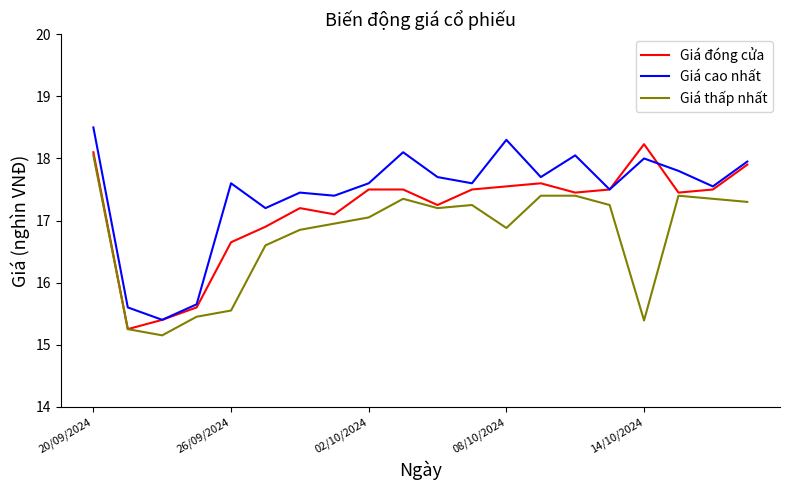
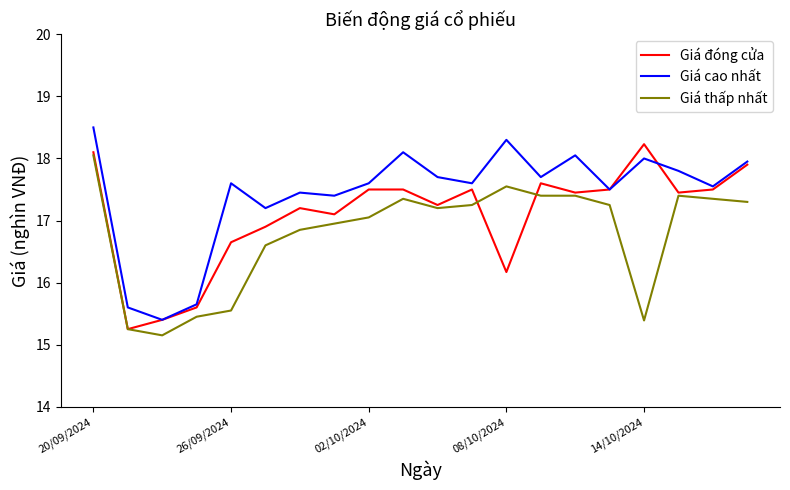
  {
    "Giá đóng cửa": {
      "20/09/2024": 18.1,
      "26/09/2024": 16.7,
      "02/10/2024": 17.5,
-     "08/10/2024": 17.6,
+     "08/10/2024": 16.2,
      "14/10/2024": 18.2
    },
    "Giá cao nhất": {
      "20/09/2024": 18.5,
      "26/09/2024": 17.6,
      "02/10/2024": 17.6,
      "08/10/2024": 18.3,
      "14/10/2024": 18.0
    },
    "Giá thấp nhất": {
      "20/09/2024": 18.1,
      "26/09/2024": 15.6,
      "02/10/2024": 17.1,
-     "08/10/2024": 16.9,
+     "08/10/2024": 17.6,
      "14/10/2024": 15.4
    }
  }
